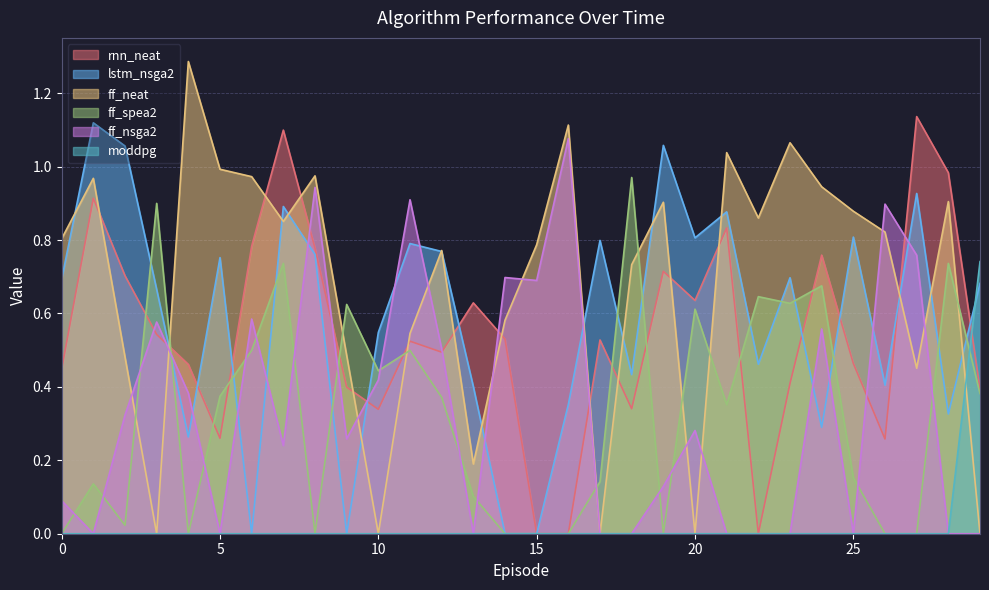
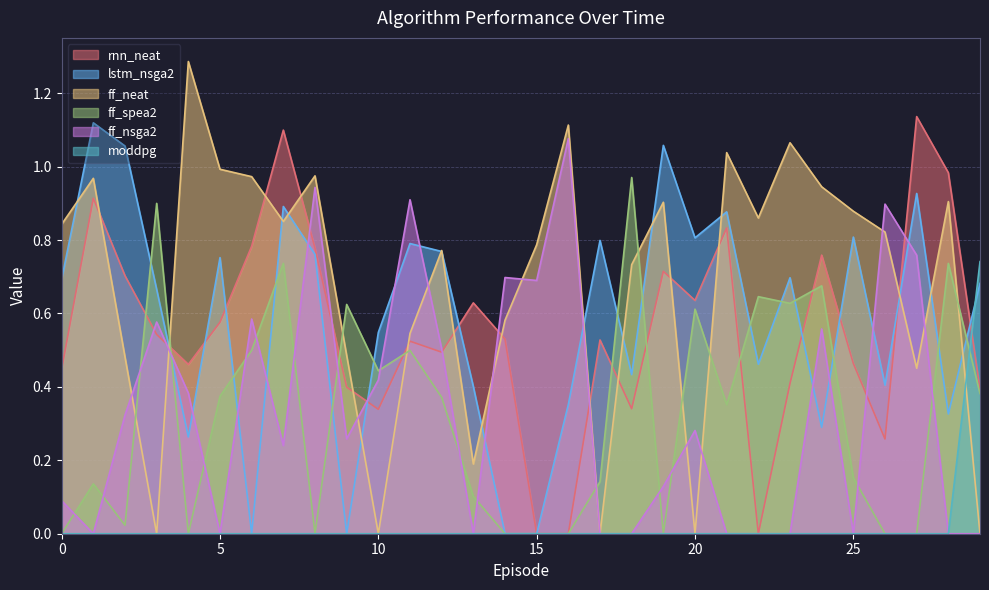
  {
    "rnn_neat": {
      "0": 0.45,
-     "5": 0.26,
+     "5": 0.58,
      "10": 0.34,
      "20": 0.64,
      "25": 0.46
    },
    "ff_neat": {
-     "0": 0.80,
+     "0": 0.84,
      "5": 0.99,
      "15": 0.79,
      "25": 0.88
    },
    "ff_spea2": {
      "5": 0.37,
      "10": 0.44,
      "20": 0.61,
      "25": 0.15
    },
    "ff_nsga2": {
      "0": 0.09,
      "10": 0.42,
      "15": 0.69,
      "20": 0.28
    }
  }
